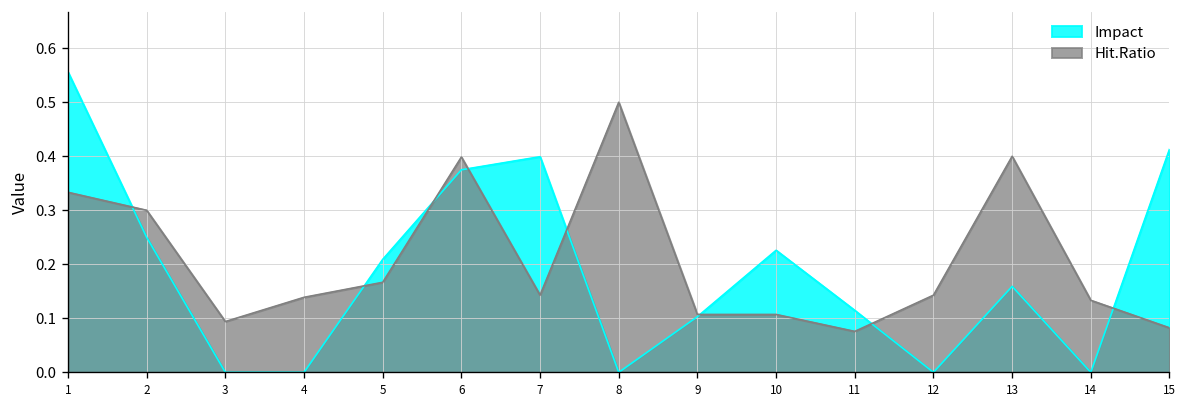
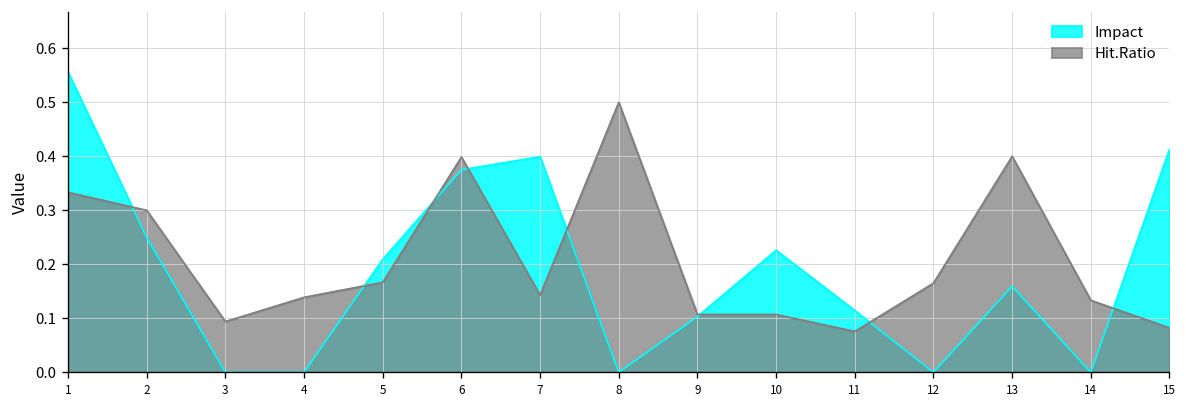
  {
    "Impact": {
      "1": 0.56,
      "2": 0.25,
      "3": 0.00,
      "4": 0.00,
      "5": 0.21,
      "6": 0.38,
      "7": 0.40,
      "8": 0.00,
      "10": 0.23,
      "11": 0.11,
      "12": 0.00,
      "13": 0.16,
      "14": 0.00,
      "15": 0.41
    },
    "Hit.Ratio": {
      "1": 0.33,
      "2": 0.30,
      "3": 0.09,
      "4": 0.14,
      "5": 0.17,
      "6": 0.40,
      "7": 0.14,
      "8": 0.50,
      "10": 0.11,
      "11": 0.08,
-     "12": 0.14,
+     "12": 0.17,
      "13": 0.40,
      "14": 0.13,
      "15": 0.08
    }
  }
